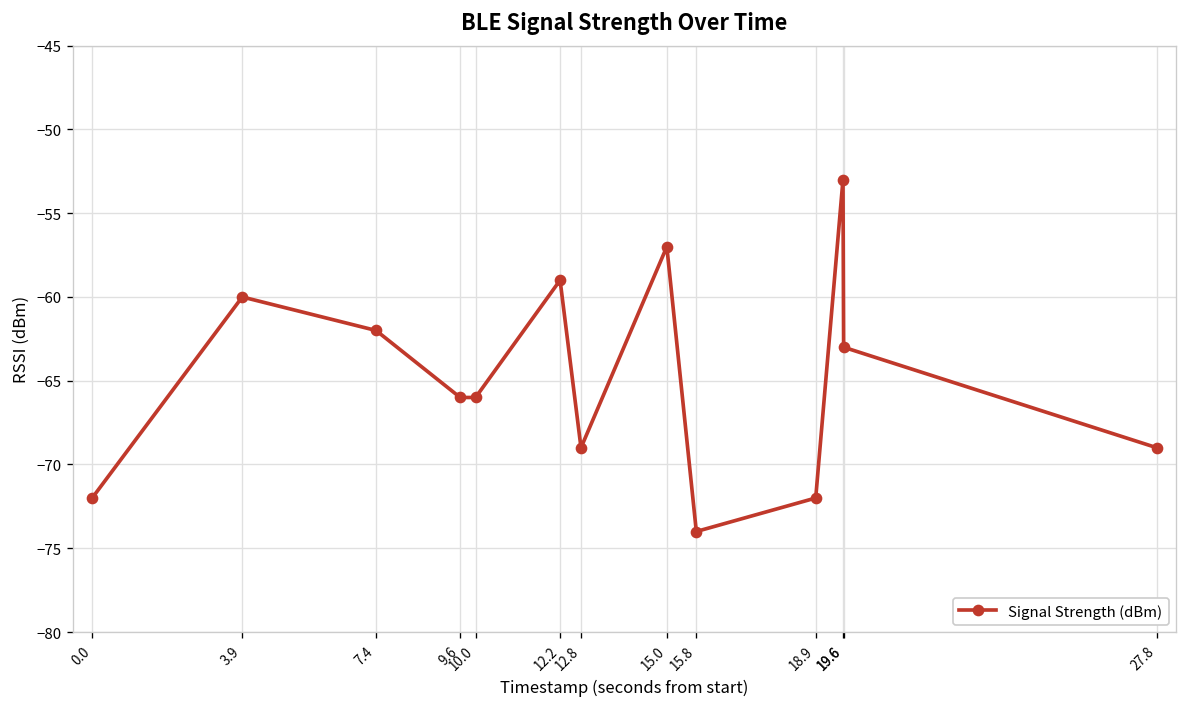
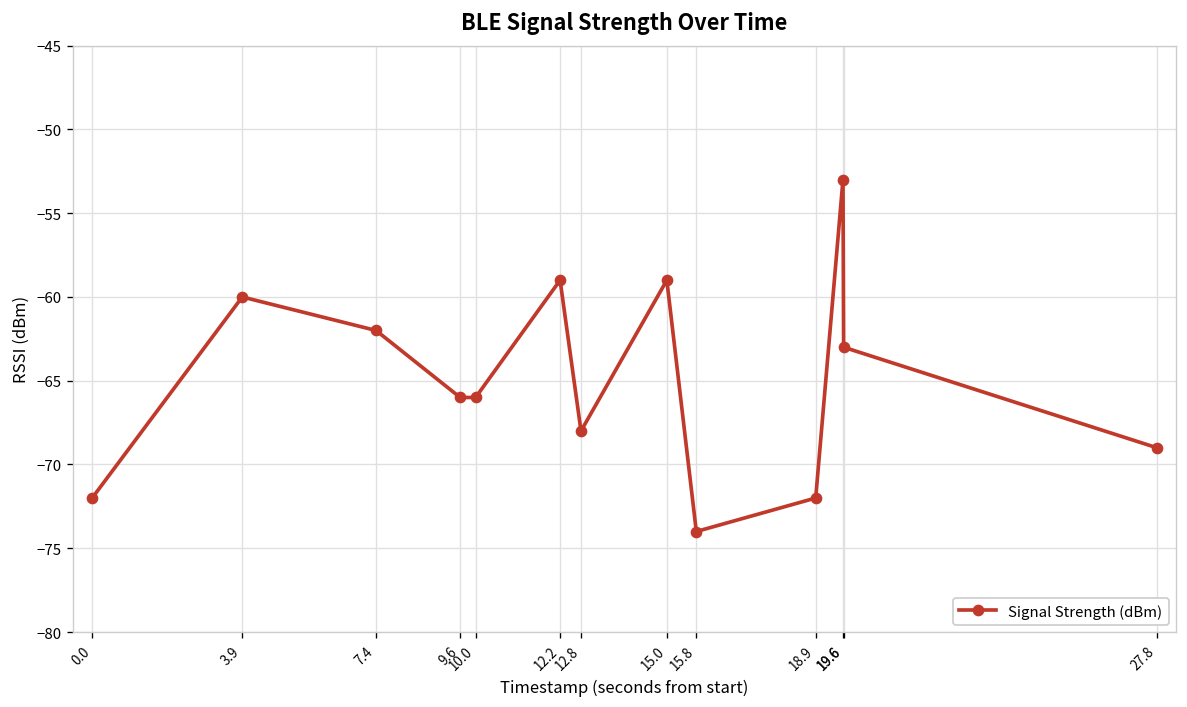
  {
    "0.0": -72,
    "3.9": -60,
    "7.4": -62,
    "9.6": -66,
    "10.0": -66,
    "12.2": -59,
-   "12.8": -69,
-   "15.0": -57,
+   "12.8": -68,
+   "15.0": -59,
    "15.8": -74,
    "18.9": -72,
    "27.8": -69
  }
